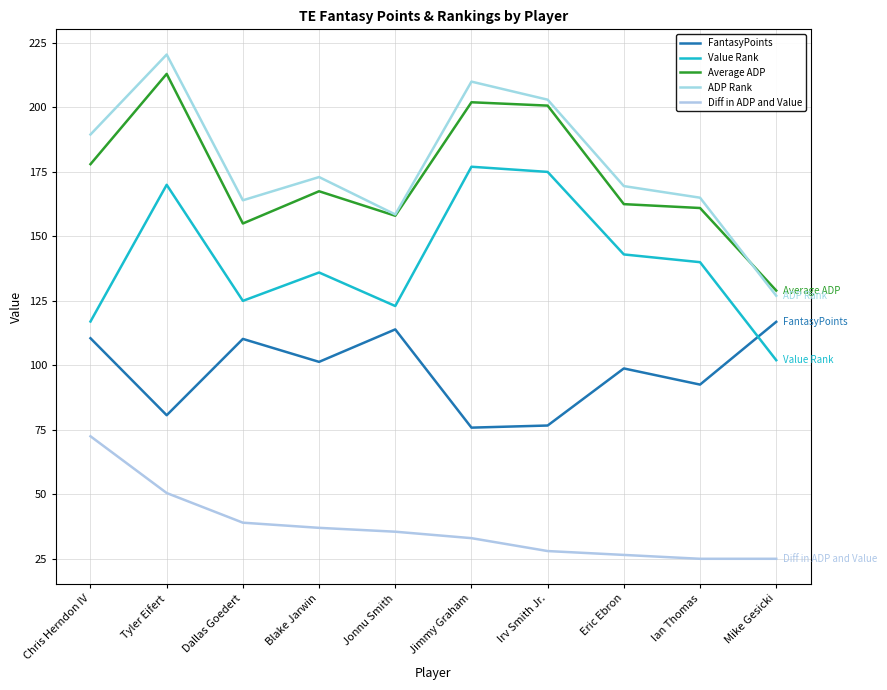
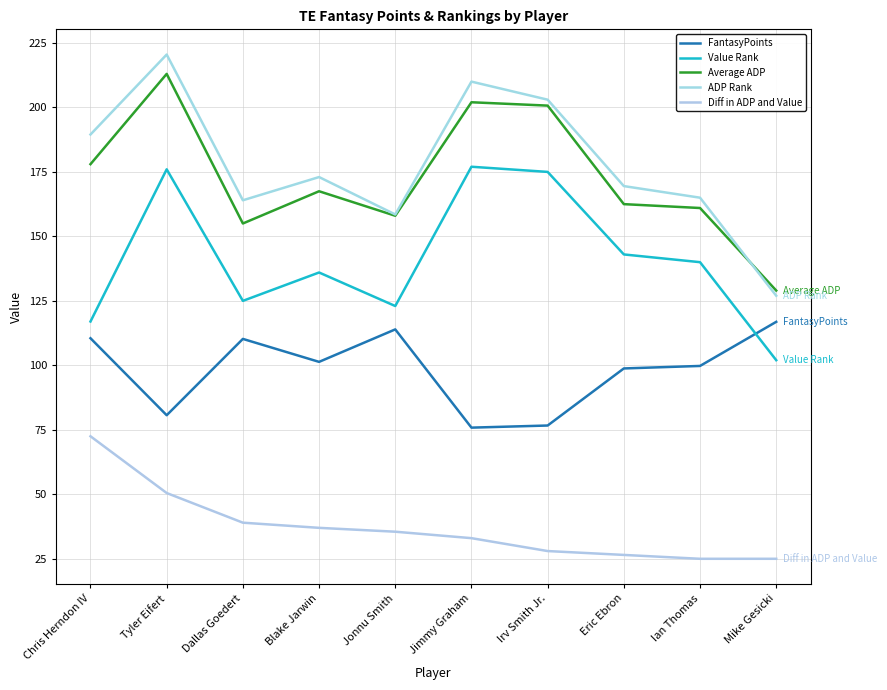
  {
    "FantasyPoints": {
      "Chris Herndon IV": 111,
      "Tyler Eifert": 81,
      "Dallas Goedert": 110,
      "Blake Jarwin": 101,
      "Jonnu Smith": 114,
      "Jimmy Graham": 76,
      "Irv Smith Jr.": 77,
      "Eric Ebron": 99,
-     "Ian Thomas": 93,
+     "Ian Thomas": 100,
      "Mike Gesicki": 117
    },
    "Value Rank": {
      "Chris Herndon IV": 117,
-     "Tyler Eifert": 170,
+     "Tyler Eifert": 176,
      "Dallas Goedert": 125,
      "Blake Jarwin": 136,
      "Jonnu Smith": 123,
      "Jimmy Graham": 177,
      "Irv Smith Jr.": 175,
      "Eric Ebron": 143,
      "Ian Thomas": 140,
      "Mike Gesicki": 102
    },
    "Average ADP": {
      "Chris Herndon IV": 178,
      "Tyler Eifert": 213,
      "Dallas Goedert": 155,
      "Blake Jarwin": 168,
      "Jimmy Graham": 202,
      "Irv Smith Jr.": 201,
      "Eric Ebron": 163,
      "Ian Thomas": 161,
      "Mike Gesicki": 129
    }
  }
